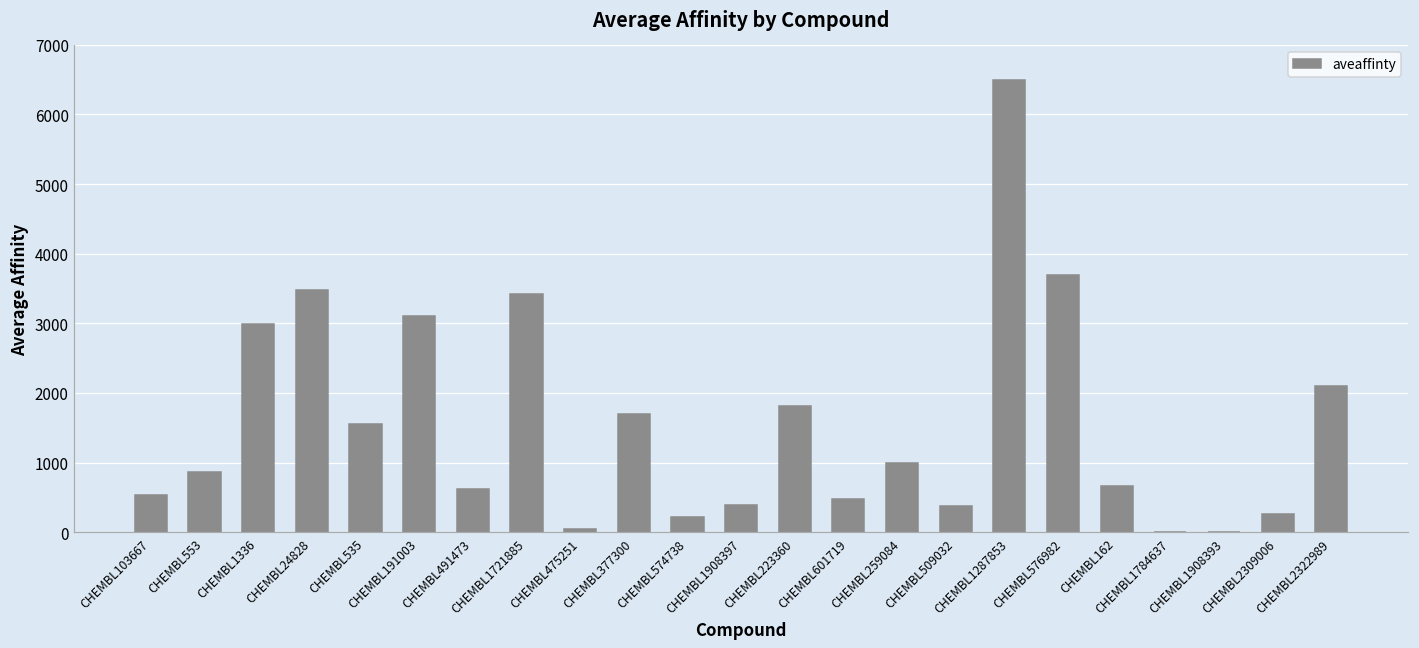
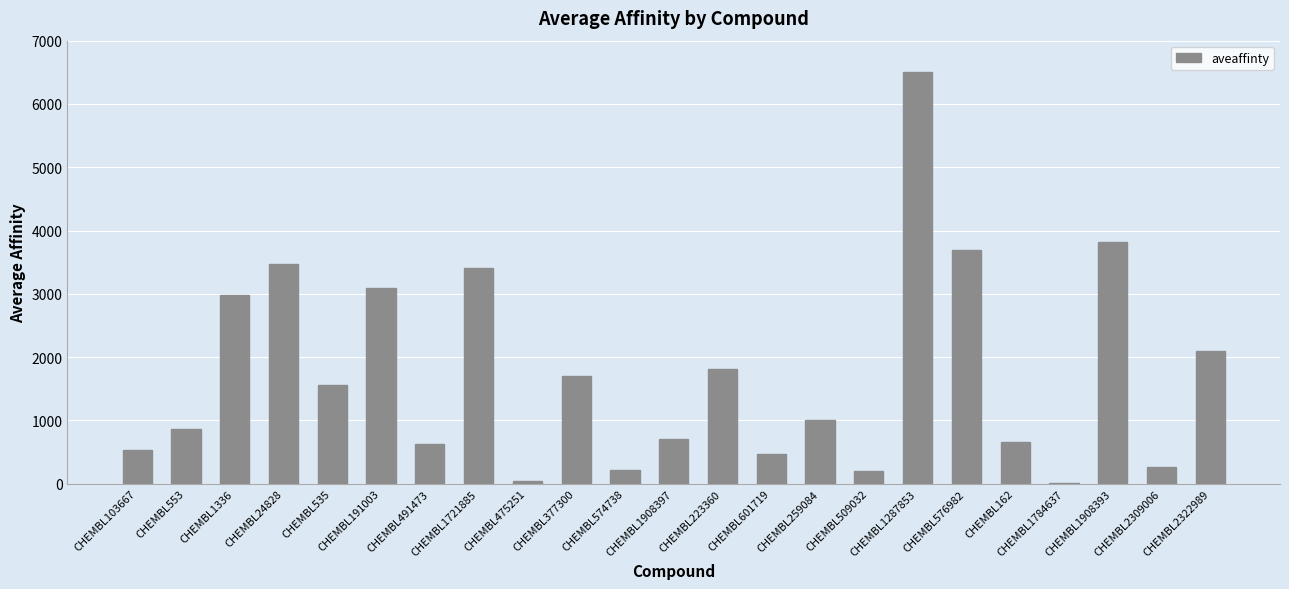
  {
    "CHEMBL103667": 500,
    "CHEMBL553": 900,
    "CHEMBL1336": 3000,
    "CHEMBL24828": 3500,
    "CHEMBL535": 1600,
    "CHEMBL191003": 3100,
    "CHEMBL491473": 600,
    "CHEMBL1721885": 3400,
    "CHEMBL377300": 1700,
    "CHEMBL574738": 200,
-   "CHEMBL1908397": 400,
+   "CHEMBL1908397": 700,
    "CHEMBL223360": 1800,
    "CHEMBL601719": 500,
    "CHEMBL259084": 1000,
-   "CHEMBL509032": 400,
+   "CHEMBL509032": 200,
    "CHEMBL1287853": 6500,
    "CHEMBL576982": 3700,
    "CHEMBL162": 700,
-   "CHEMBL1908393": 0,
+   "CHEMBL1908393": 3800,
    "CHEMBL2309006": 300,
    "CHEMBL2322989": 2100
  }
